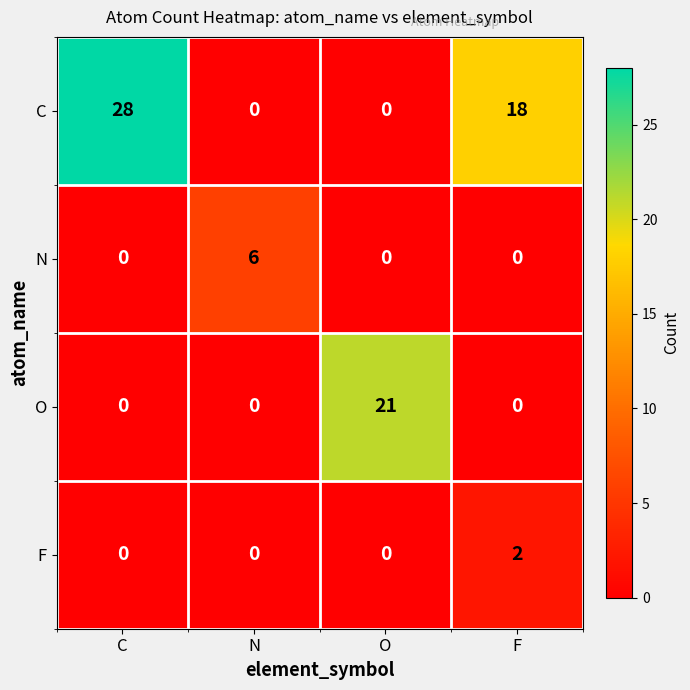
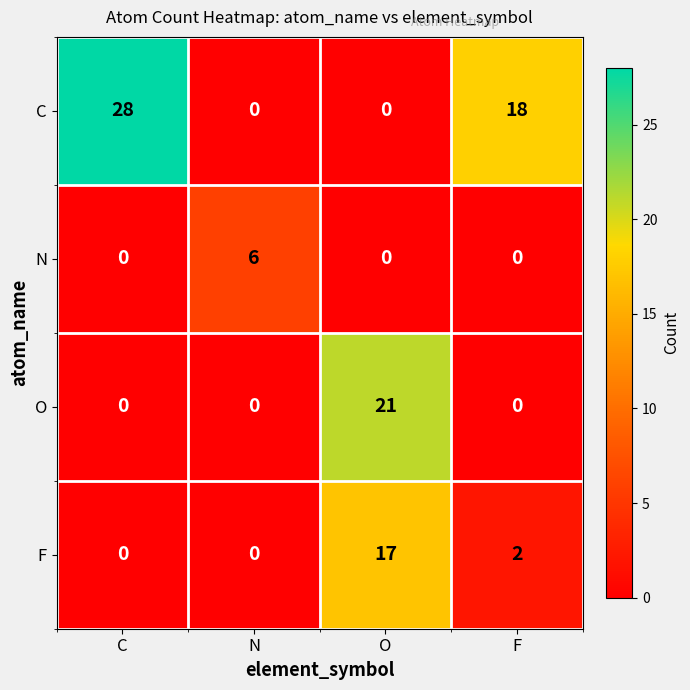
  {
    "C": {
      "C": 28,
      "N": 0,
      "O": 0,
      "F": 18
    },
    "N": {
      "C": 0,
      "N": 6,
      "O": 0,
      "F": 0
    },
    "O": {
      "C": 0,
      "N": 0,
      "O": 21,
      "F": 0
    },
    "F": {
      "C": 0,
      "N": 0,
-     "O": 0,
+     "O": 17,
      "F": 2
    }
  }
